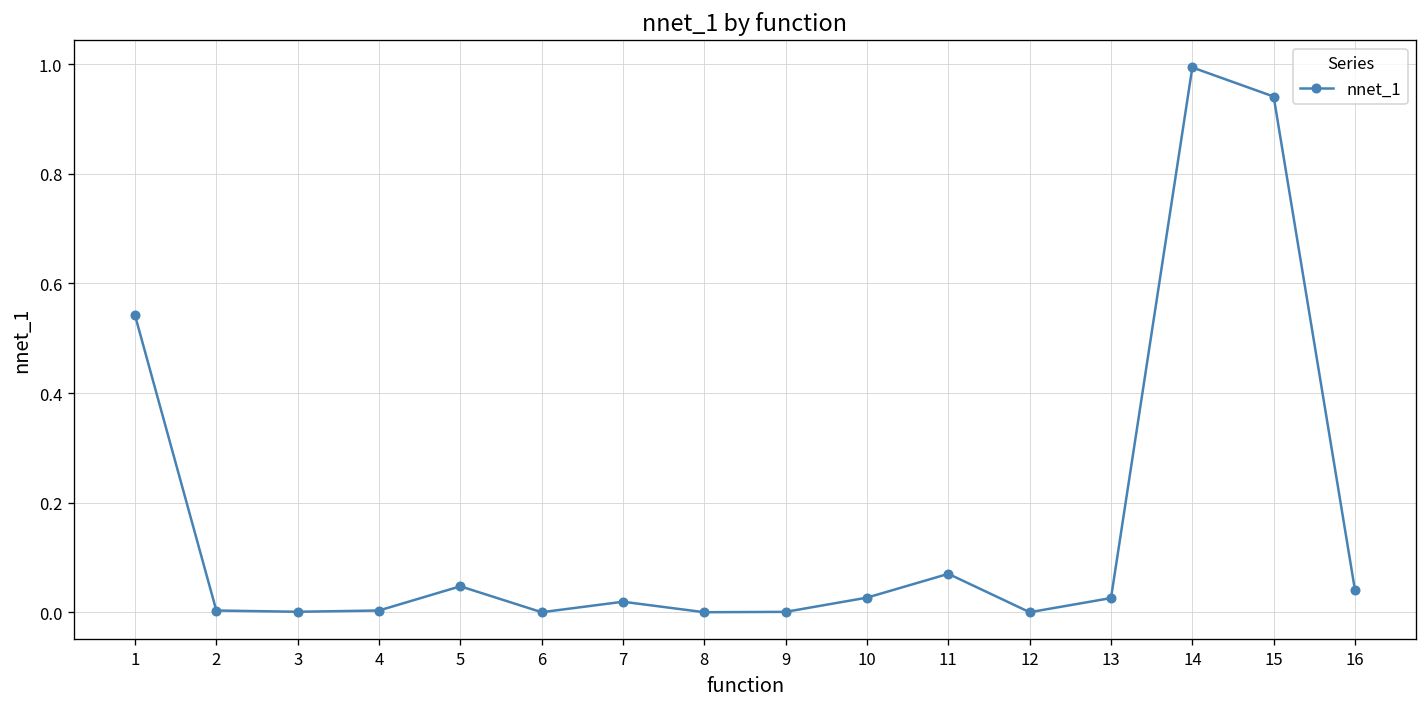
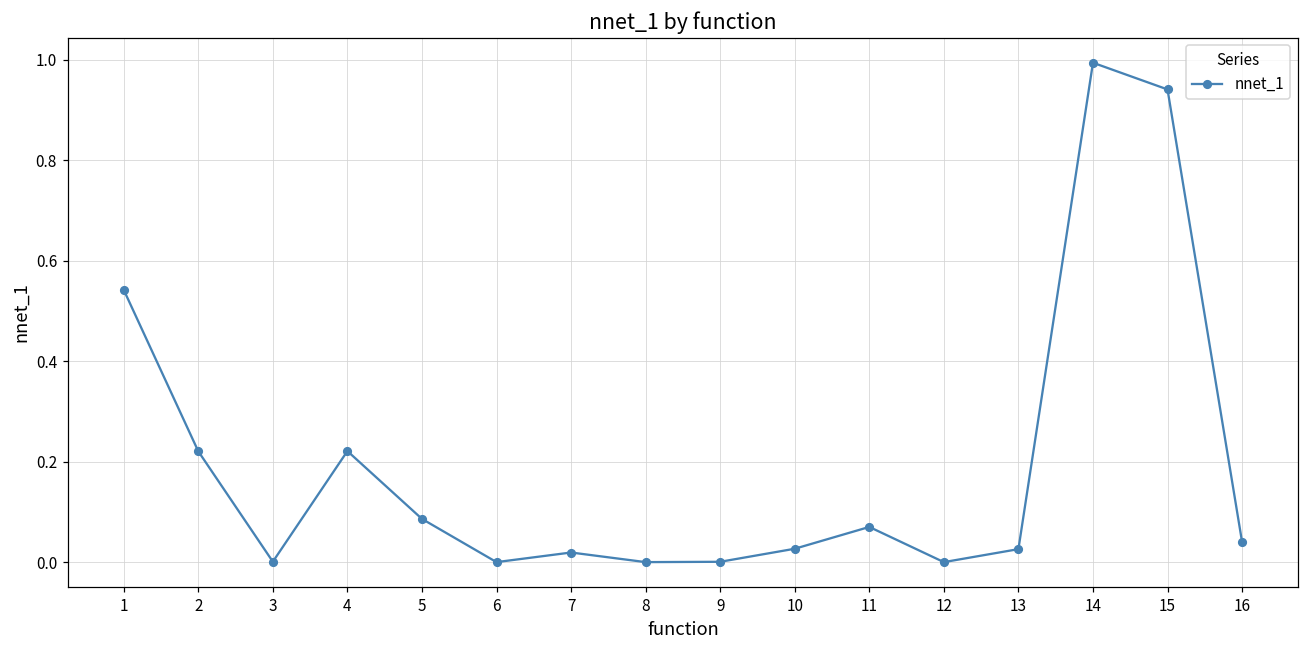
  {
    "1": 0.54,
-   "2": 0.00,
+   "2": 0.22,
    "3": 0.00,
-   "4": 0.00,
-   "5": 0.05,
+   "4": 0.22,
+   "5": 0.09,
    "6": 0.00,
    "7": 0.02,
    "8": 0.00,
    "9": 0.00,
    "10": 0.03,
    "11": 0.07,
    "12": 0.00,
    "13": 0.03,
    "14": 0.99,
    "15": 0.94,
    "16": 0.04
  }
